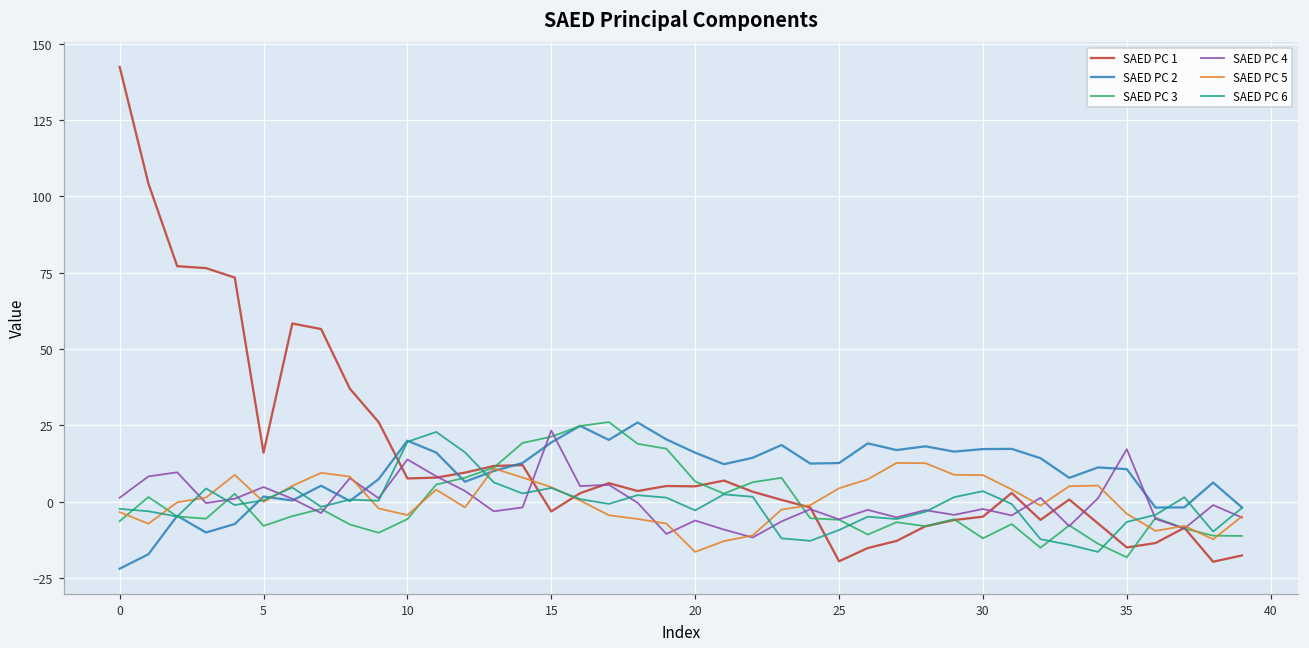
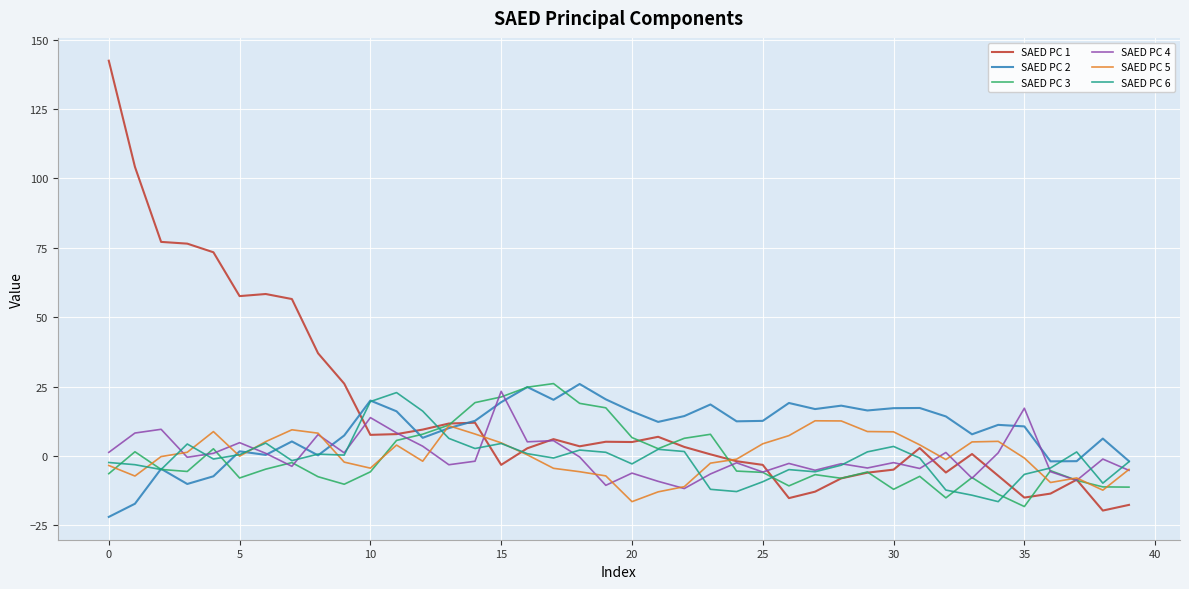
  {
    "SAED PC 1": {
      "0": 142,
-     "5": 16,
+     "5": 58,
      "10": 8,
      "15": -3,
      "20": 5,
-     "25": -20,
+     "25": -3,
      "30": -5,
      "35": -15
    },
    "SAED PC 2": {
      "0": -22,
      "5": 2,
      "15": 19,
      "20": 16,
      "25": 13,
      "30": 17,
      "35": 11
    },
    "SAED PC 4": {
      "0": 1,
      "5": 5,
      "10": 14,
      "15": 23,
      "20": -6,
      "30": -2,
      "35": 17
    },
    "SAED PC 5": {
      "0": -3,
      "10": -4,
      "20": -16,
      "25": 4,
      "30": 9,
-     "35": -4
+     "35": -1
    }
  }
